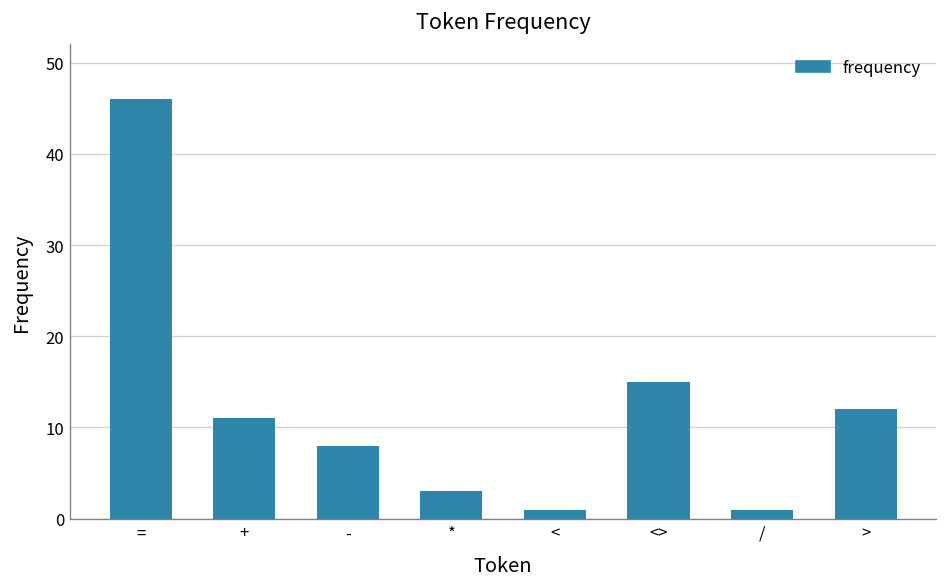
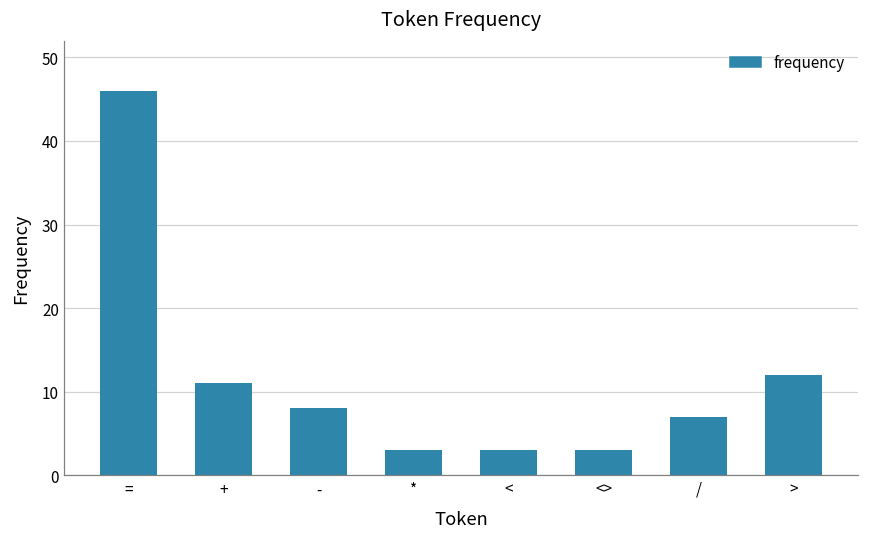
  {
    "=": 46,
    "+": 11,
    "-": 8,
    "*": 3,
-   "<": 1,
-   "<>": 15,
-   "/": 1,
+   "<": 3,
+   "<>": 3,
+   "/": 7,
    ">": 12
  }
